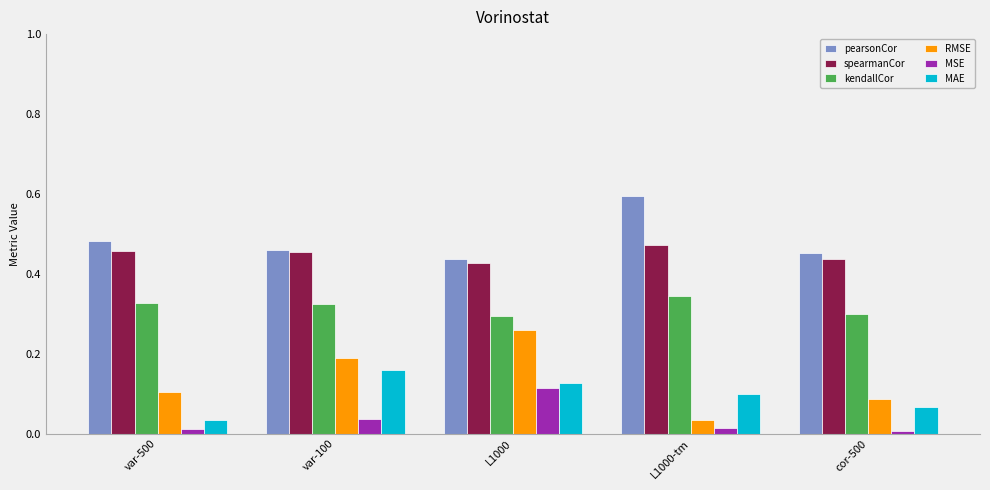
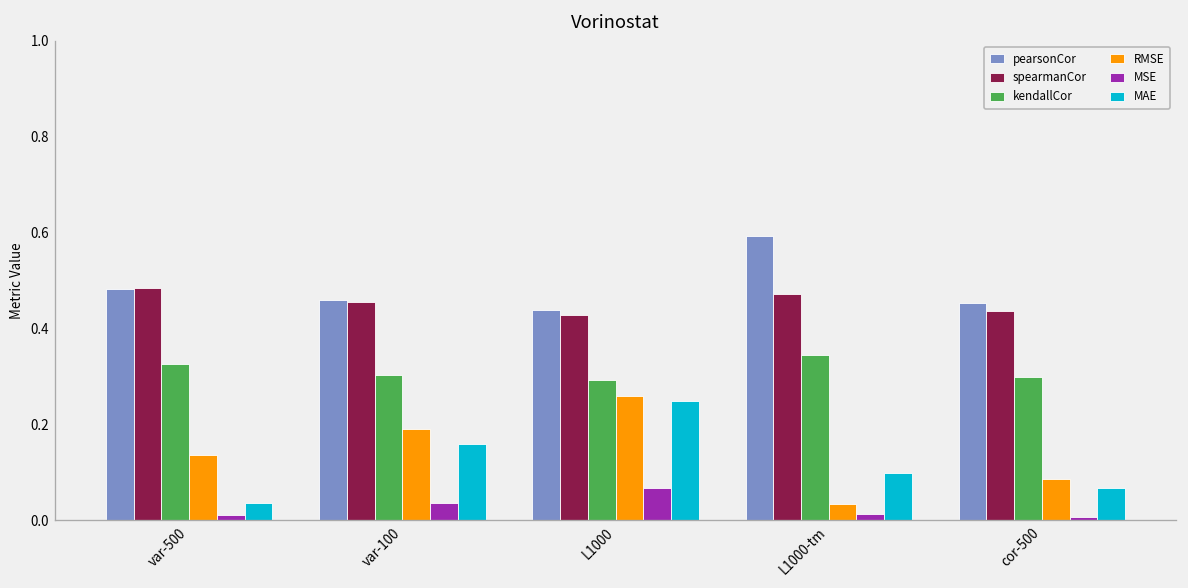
  {
    "pearsonCor": {
      "var-500": 0.48,
      "var-100": 0.46,
      "L1000": 0.44,
      "L1000-tm": 0.59,
      "cor-500": 0.45
    },
    "spearmanCor": {
-     "var-500": 0.46,
+     "var-500": 0.48,
      "var-100": 0.46,
      "L1000": 0.43,
      "L1000-tm": 0.47,
      "cor-500": 0.44
    },
    "kendallCor": {
      "var-500": 0.33,
-     "var-100": 0.32,
+     "var-100": 0.30,
      "L1000": 0.29,
      "L1000-tm": 0.34,
      "cor-500": 0.30
    },
    "RMSE": {
-     "var-500": 0.10,
+     "var-500": 0.14,
      "var-100": 0.19,
      "L1000": 0.26,
      "L1000-tm": 0.03,
      "cor-500": 0.09
    },
    "MSE": {
      "var-500": 0.01,
      "var-100": 0.04,
-     "L1000": 0.11,
+     "L1000": 0.07,
      "L1000-tm": 0.01,
      "cor-500": 0.01
    },
    "MAE": {
      "var-500": 0.04,
      "var-100": 0.16,
-     "L1000": 0.13,
+     "L1000": 0.25,
      "L1000-tm": 0.10,
      "cor-500": 0.07
    }
  }
